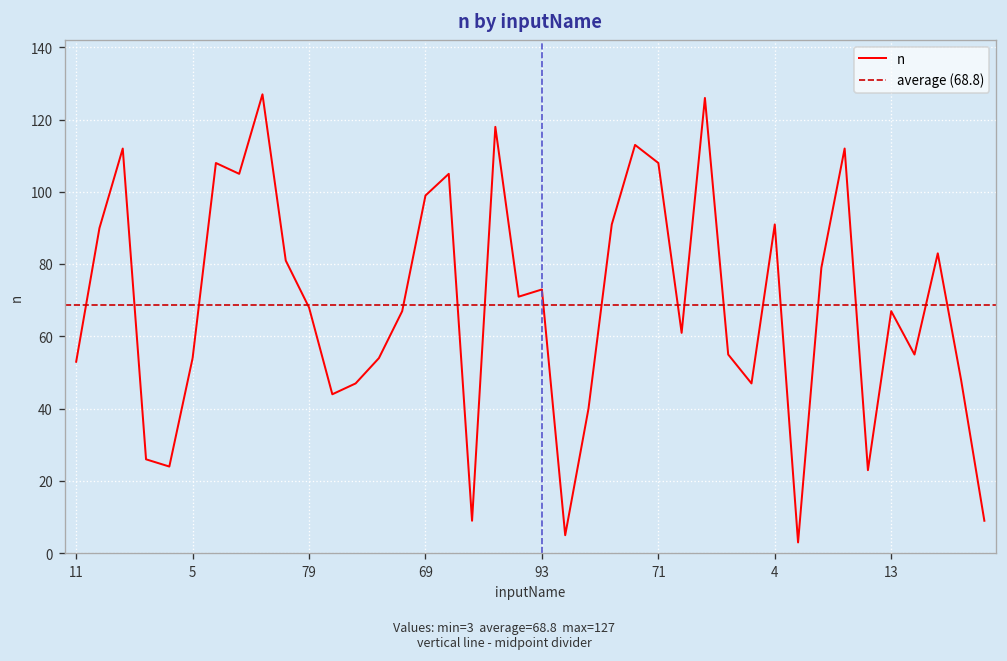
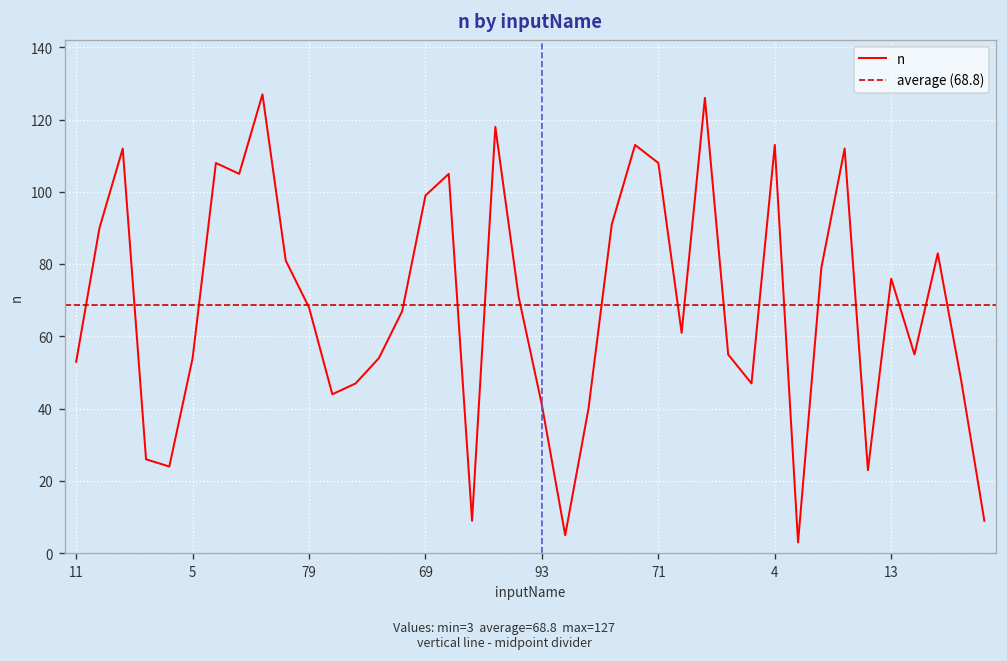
  {
    "11": 53,
    "5": 54,
    "79": 68,
    "69": 99,
-   "93": 73,
+   "93": 41,
    "71": 108,
-   "4": 91,
-   "13": 67
+   "4": 113,
+   "13": 76
  }
